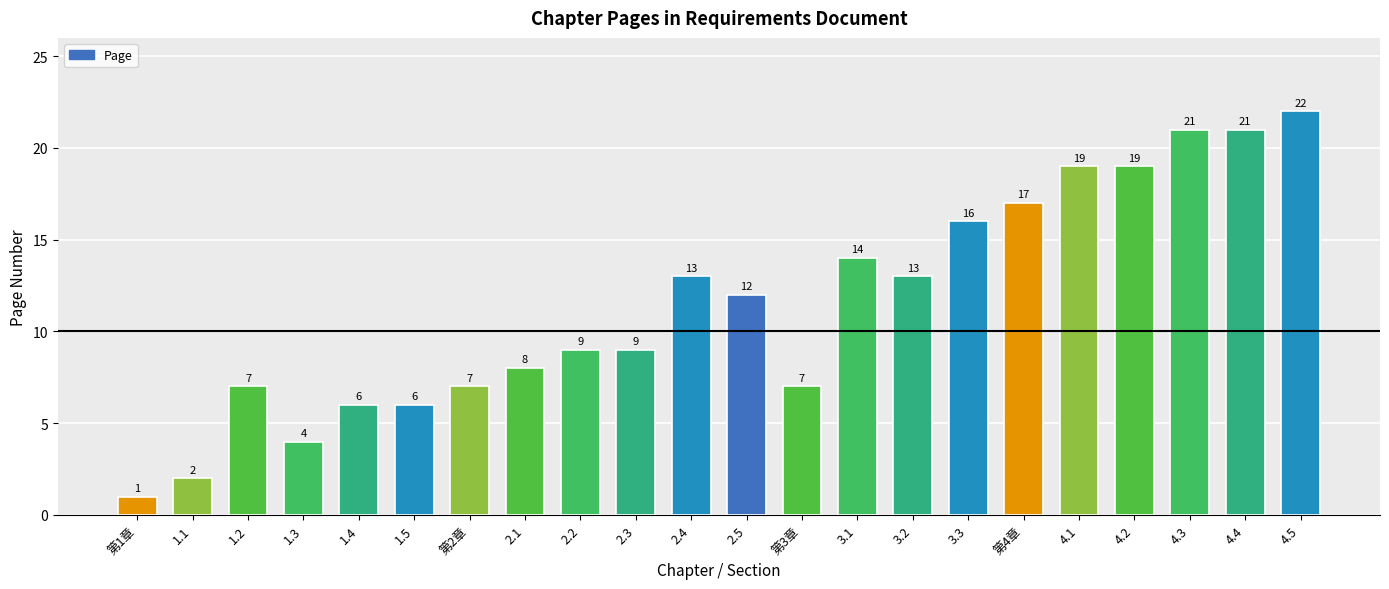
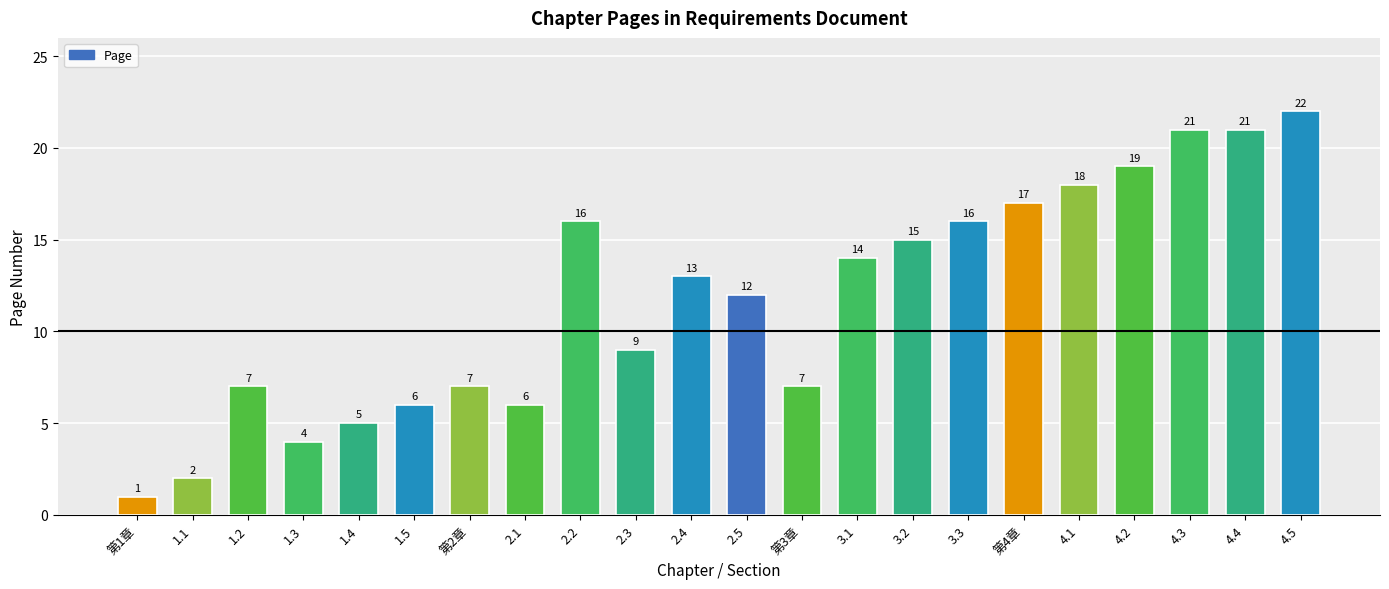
  {
    "第1章": 1,
    "1.1": 2,
    "1.2": 7,
    "1.3": 4,
-   "1.4": 6,
+   "1.4": 5,
    "1.5": 6,
    "第2章": 7,
-   "2.1": 8,
-   "2.2": 9,
+   "2.1": 6,
+   "2.2": 16,
    "2.3": 9,
    "2.4": 13,
    "2.5": 12,
    "第3章": 7,
    "3.1": 14,
-   "3.2": 13,
+   "3.2": 15,
    "3.3": 16,
    "第4章": 17,
-   "4.1": 19,
+   "4.1": 18,
    "4.2": 19,
    "4.3": 21,
    "4.4": 21,
    "4.5": 22
  }
